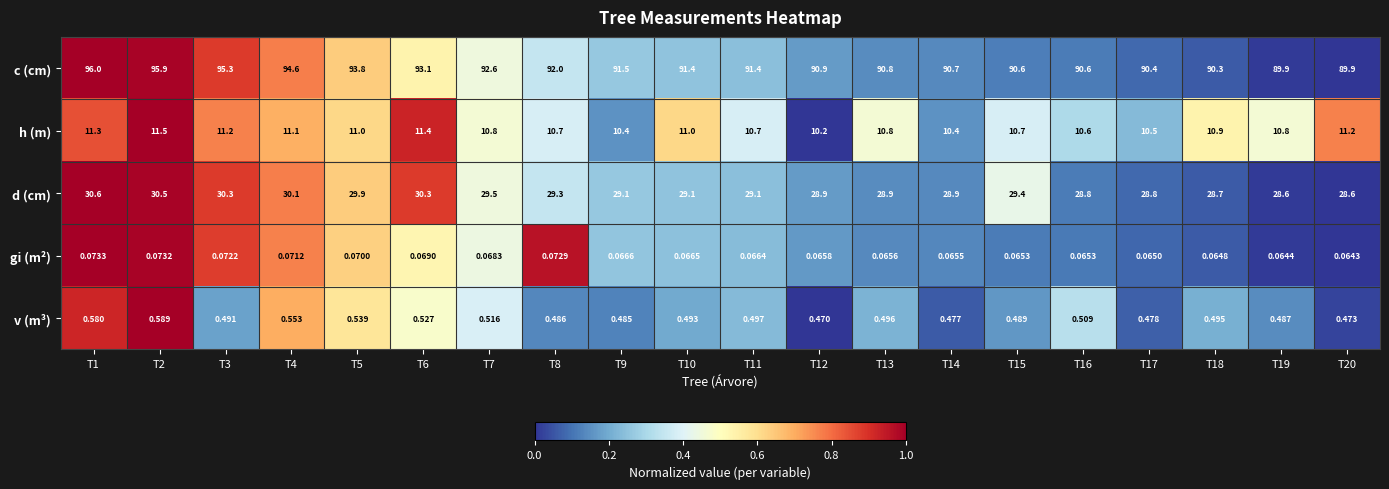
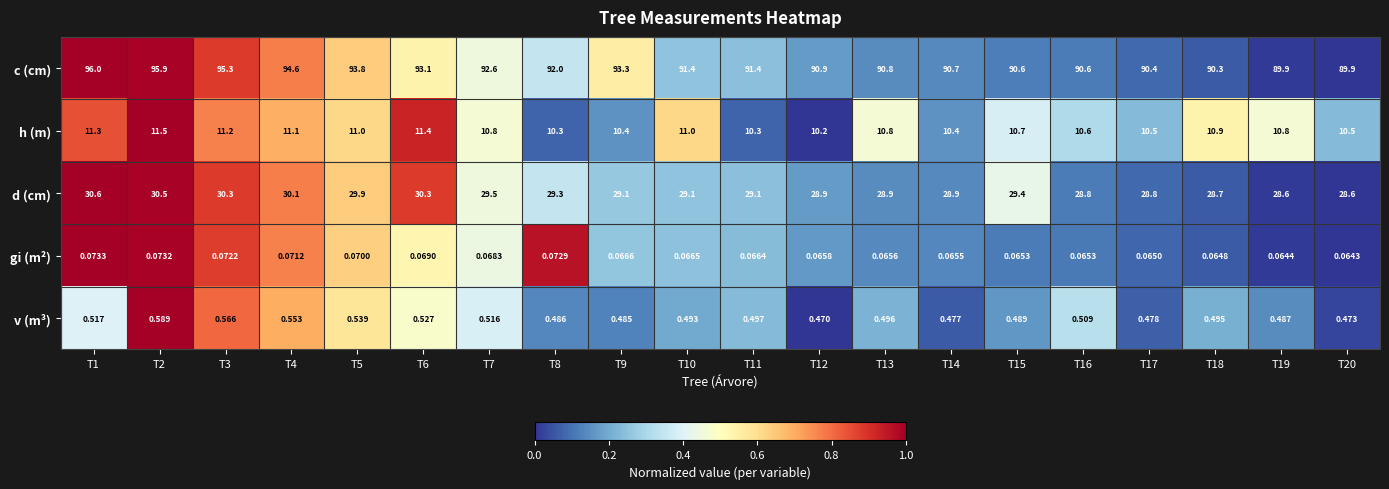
  {
    "c (cm)": {
      "T1": 96.0,
      "T2": 95.9,
      "T3": 95.3,
      "T4": 94.6,
      "T5": 93.8,
      "T6": 93.1,
      "T7": 92.6,
      "T8": 92.0,
-     "T9": 91.5,
+     "T9": 93.3,
      "T10": 91.4,
      "T11": 91.4,
      "T12": 90.9,
      "T13": 90.8,
      "T14": 90.7,
      "T15": 90.6,
      "T16": 90.6,
      "T17": 90.4,
      "T18": 90.3,
      "T19": 89.9,
      "T20": 89.9
    },
    "h (m)": {
      "T1": 11.3,
      "T2": 11.5,
      "T3": 11.2,
      "T4": 11.1,
      "T5": 11.0,
      "T6": 11.4,
      "T7": 10.8,
-     "T8": 10.7,
+     "T8": 10.3,
      "T9": 10.4,
      "T10": 11.0,
-     "T11": 10.7,
+     "T11": 10.3,
      "T12": 10.2,
      "T13": 10.8,
      "T14": 10.4,
      "T15": 10.7,
      "T16": 10.6,
      "T17": 10.5,
      "T18": 10.9,
      "T19": 10.8,
-     "T20": 11.2
+     "T20": 10.5
    },
    "d (cm)": {
      "T1": 30.6,
      "T2": 30.5,
      "T3": 30.3,
      "T4": 30.1,
      "T5": 29.9,
      "T6": 30.3,
      "T7": 29.5,
      "T8": 29.3,
      "T9": 29.1,
      "T10": 29.1,
      "T11": 29.1,
      "T12": 28.9,
      "T13": 28.9,
      "T14": 28.9,
      "T15": 29.4,
      "T16": 28.8,
      "T17": 28.8,
      "T18": 28.7,
      "T19": 28.6,
      "T20": 28.6
    },
    "gi (m²)": {
      "T1": 0.0733,
      "T2": 0.0732,
      "T3": 0.0722,
      "T4": 0.0712,
      "T5": 0.0700,
      "T6": 0.0690,
      "T7": 0.0683,
      "T8": 0.0729,
      "T9": 0.0666,
      "T10": 0.0665,
      "T11": 0.0664,
      "T12": 0.0658,
      "T13": 0.0656,
      "T14": 0.0655,
      "T15": 0.0653,
      "T16": 0.0653,
      "T17": 0.0650,
      "T18": 0.0648,
      "T19": 0.0644,
      "T20": 0.0643
    },
    "v (m³)": {
-     "T1": 0.580,
+     "T1": 0.517,
      "T2": 0.589,
-     "T3": 0.491,
+     "T3": 0.566,
      "T4": 0.553,
      "T5": 0.539,
      "T6": 0.527,
      "T7": 0.516,
      "T8": 0.486,
      "T9": 0.485,
      "T10": 0.493,
      "T11": 0.497,
      "T12": 0.470,
      "T13": 0.496,
      "T14": 0.477,
      "T15": 0.489,
      "T16": 0.509,
      "T17": 0.478,
      "T18": 0.495,
      "T19": 0.487,
      "T20": 0.473
    }
  }
